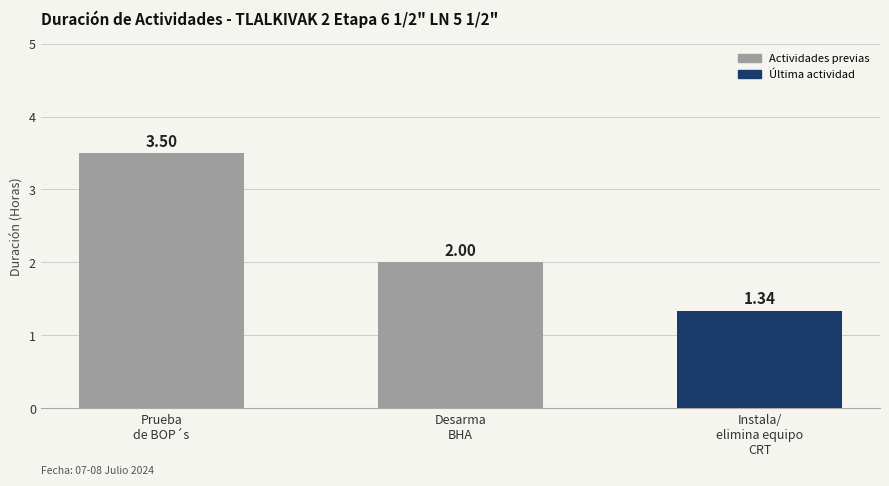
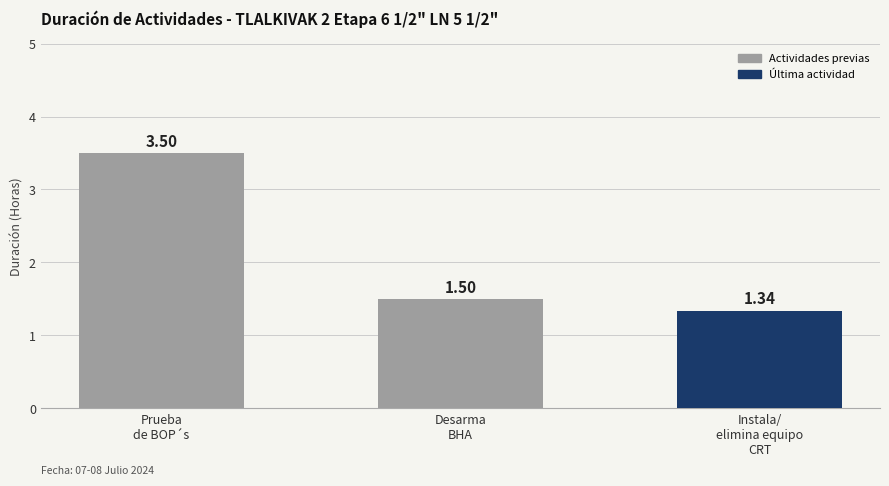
  {
    "Prueba de BOP´s": 3.50,
-   "Desarma BHA": 2.00,
+   "Desarma BHA": 1.50,
    "Instala/ elimina equipo CRT": 1.34
  }
